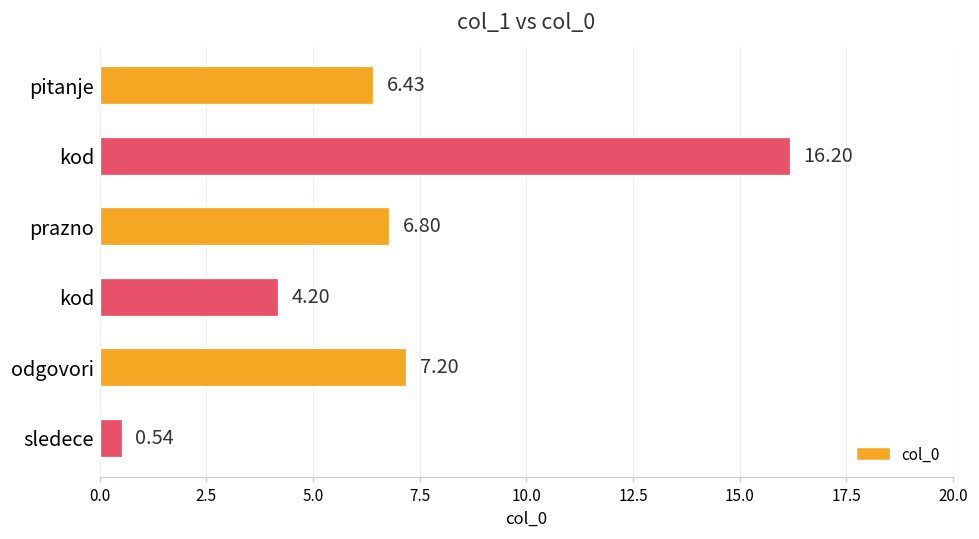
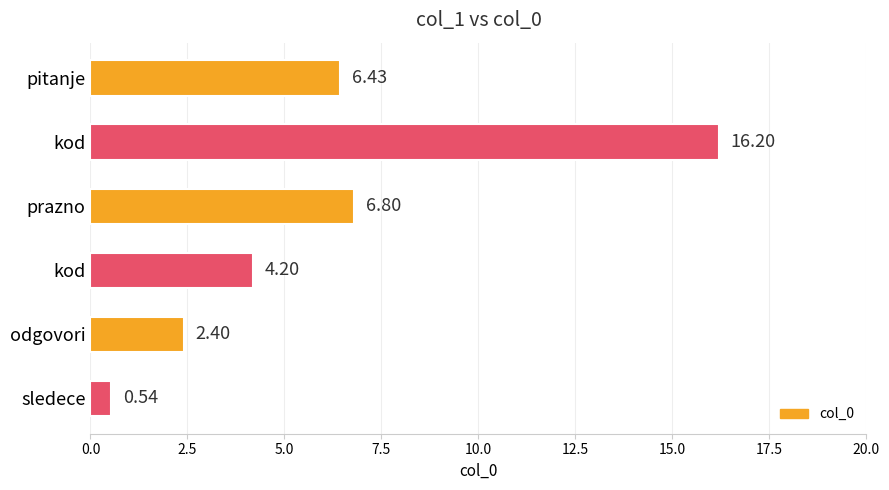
  {
    "pitanje": 6.43,
    "prazno": 6.80,
-   "odgovori": 7.20,
+   "odgovori": 2.40,
    "sledece": 0.54
  }
